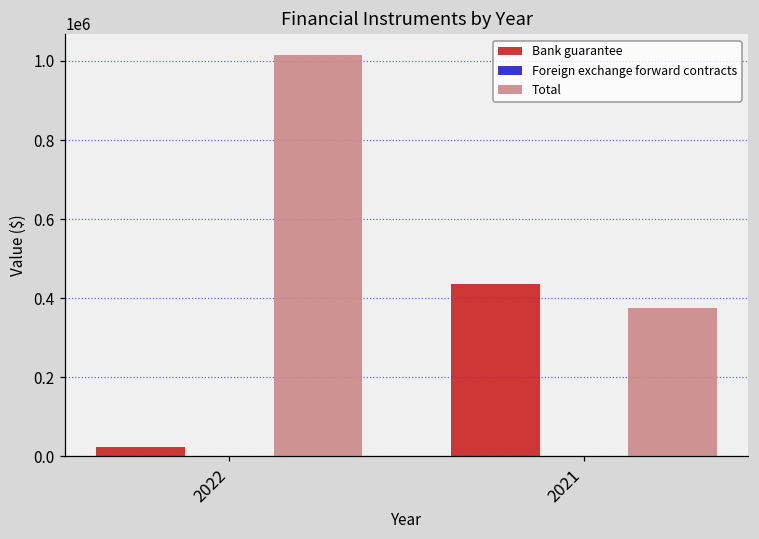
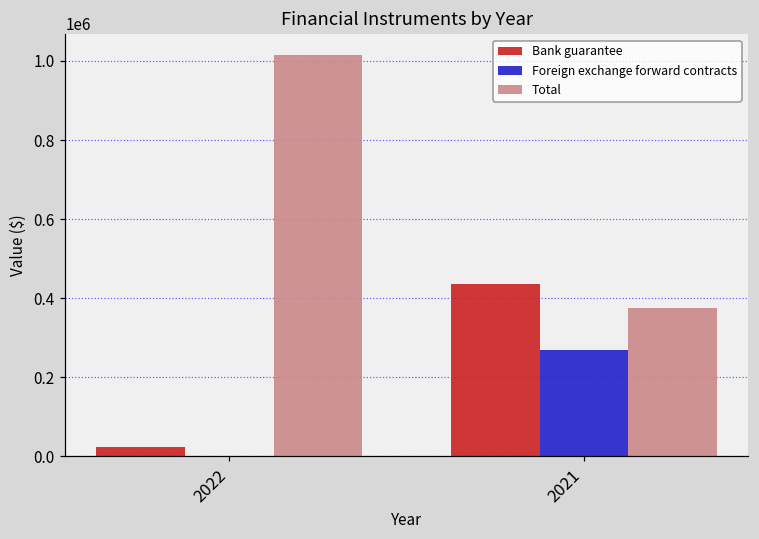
  {
    "Bank guarantee": {
      "2022": 20000,
      "2021": 440000
    },
    "Foreign exchange forward contracts": {
      "2022": 0,
-     "2021": 0
+     "2021": 270000
    },
    "Total": {
      "2022": 1020000,
      "2021": 380000
    }
  }
